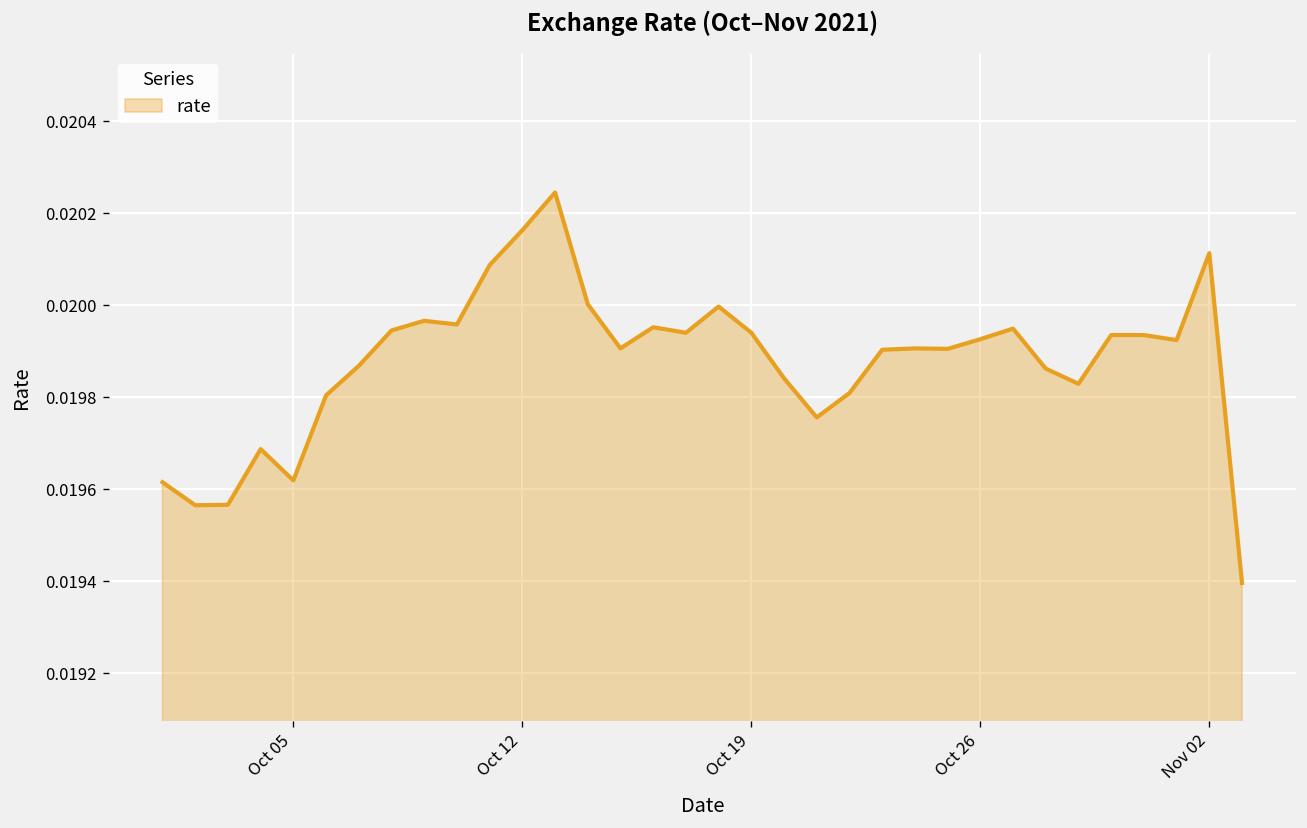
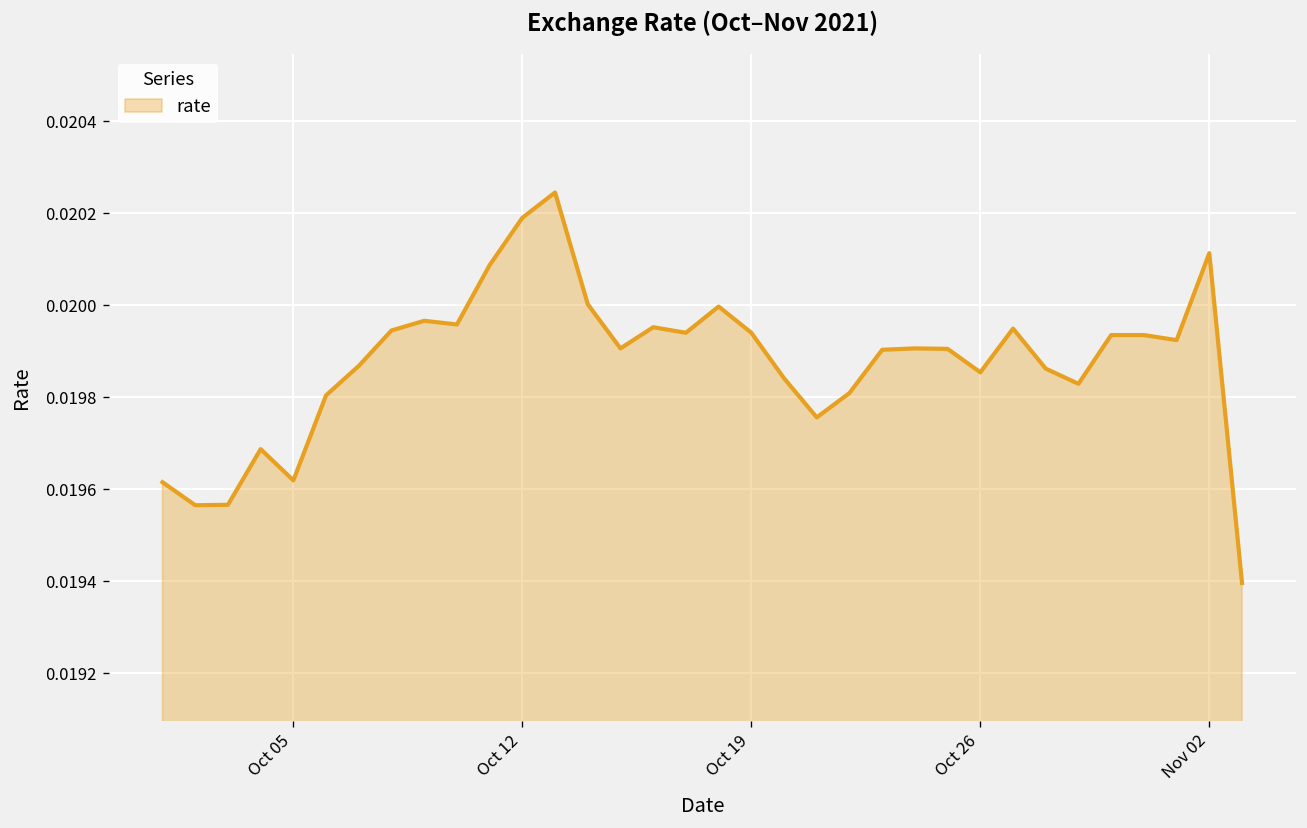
  {
    "Oct 05": 0.01962,
-   "Oct 12": 0.02016,
+   "Oct 12": 0.02019,
    "Oct 19": 0.01994,
-   "Oct 26": 0.01993,
+   "Oct 26": 0.01985,
    "Nov 02": 0.02011
  }
